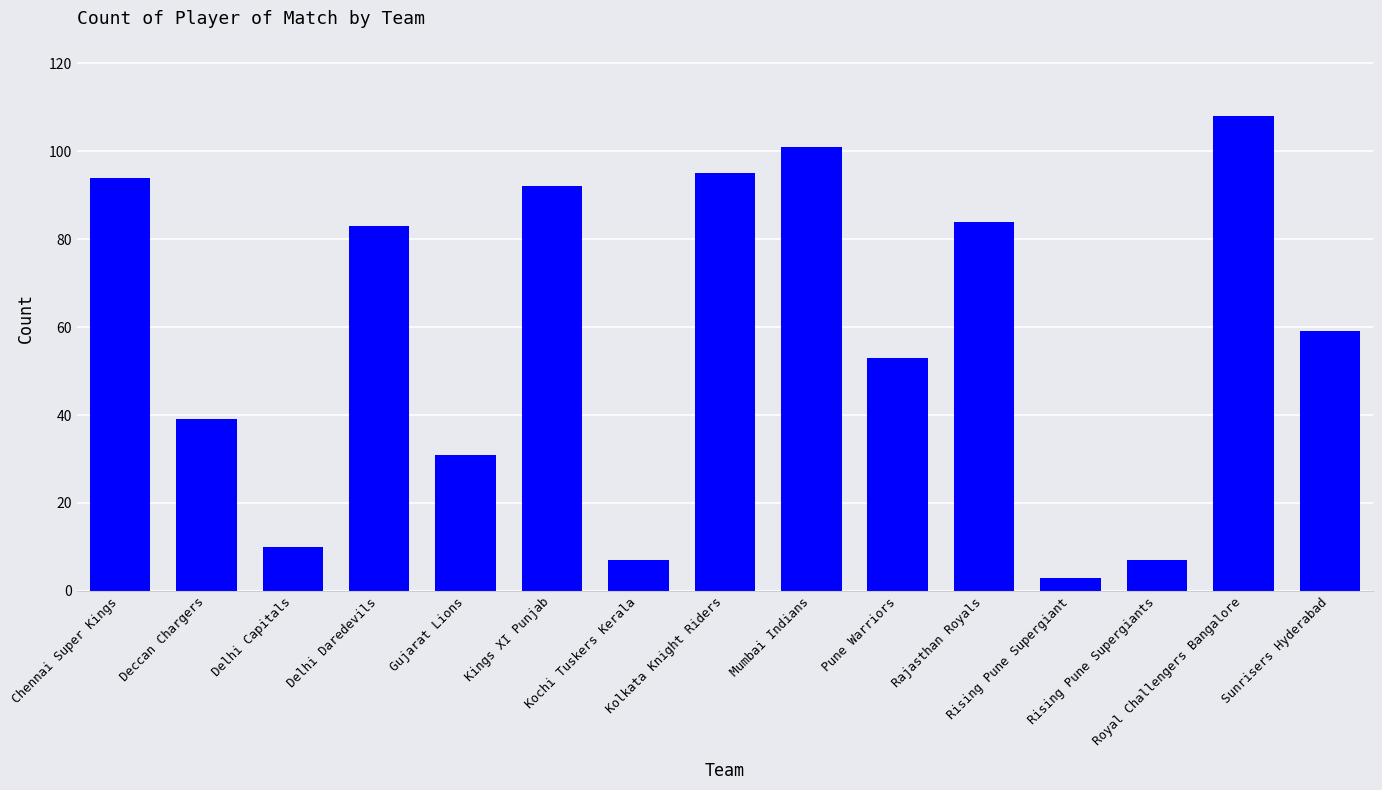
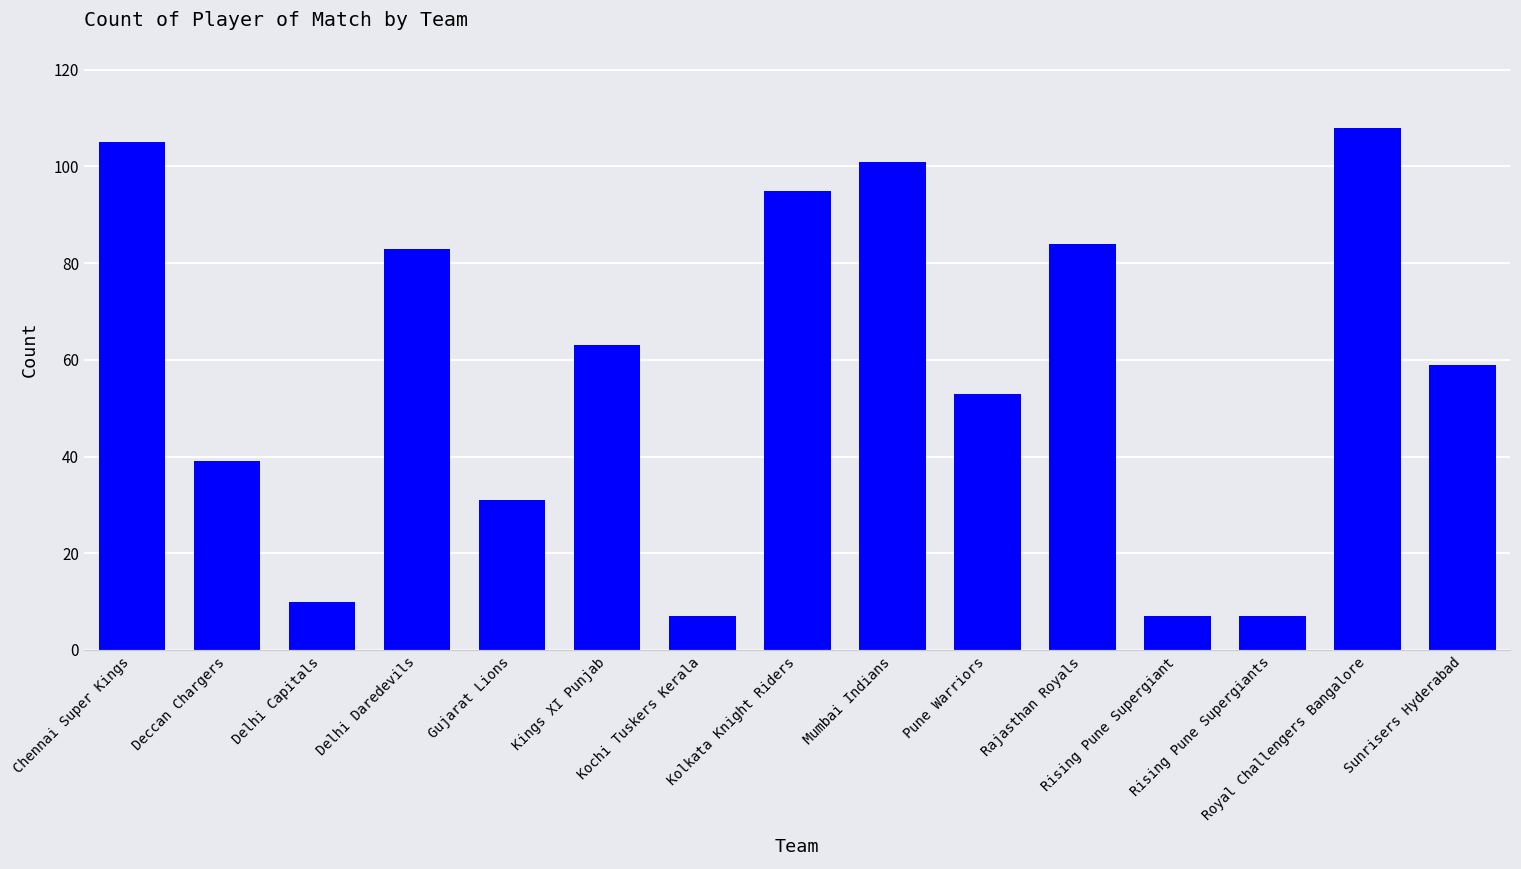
  {
-   "Chennai Super Kings": 94,
+   "Chennai Super Kings": 105,
    "Deccan Chargers": 39,
    "Delhi Capitals": 10,
    "Delhi Daredevils": 83,
    "Gujarat Lions": 31,
-   "Kings XI Punjab": 92,
+   "Kings XI Punjab": 63,
    "Kochi Tuskers Kerala": 7,
    "Kolkata Knight Riders": 95,
    "Mumbai Indians": 101,
    "Pune Warriors": 53,
    "Rajasthan Royals": 84,
-   "Rising Pune Supergiant": 3,
+   "Rising Pune Supergiant": 7,
    "Rising Pune Supergiants": 7,
    "Royal Challengers Bangalore": 108,
    "Sunrisers Hyderabad": 59
  }
